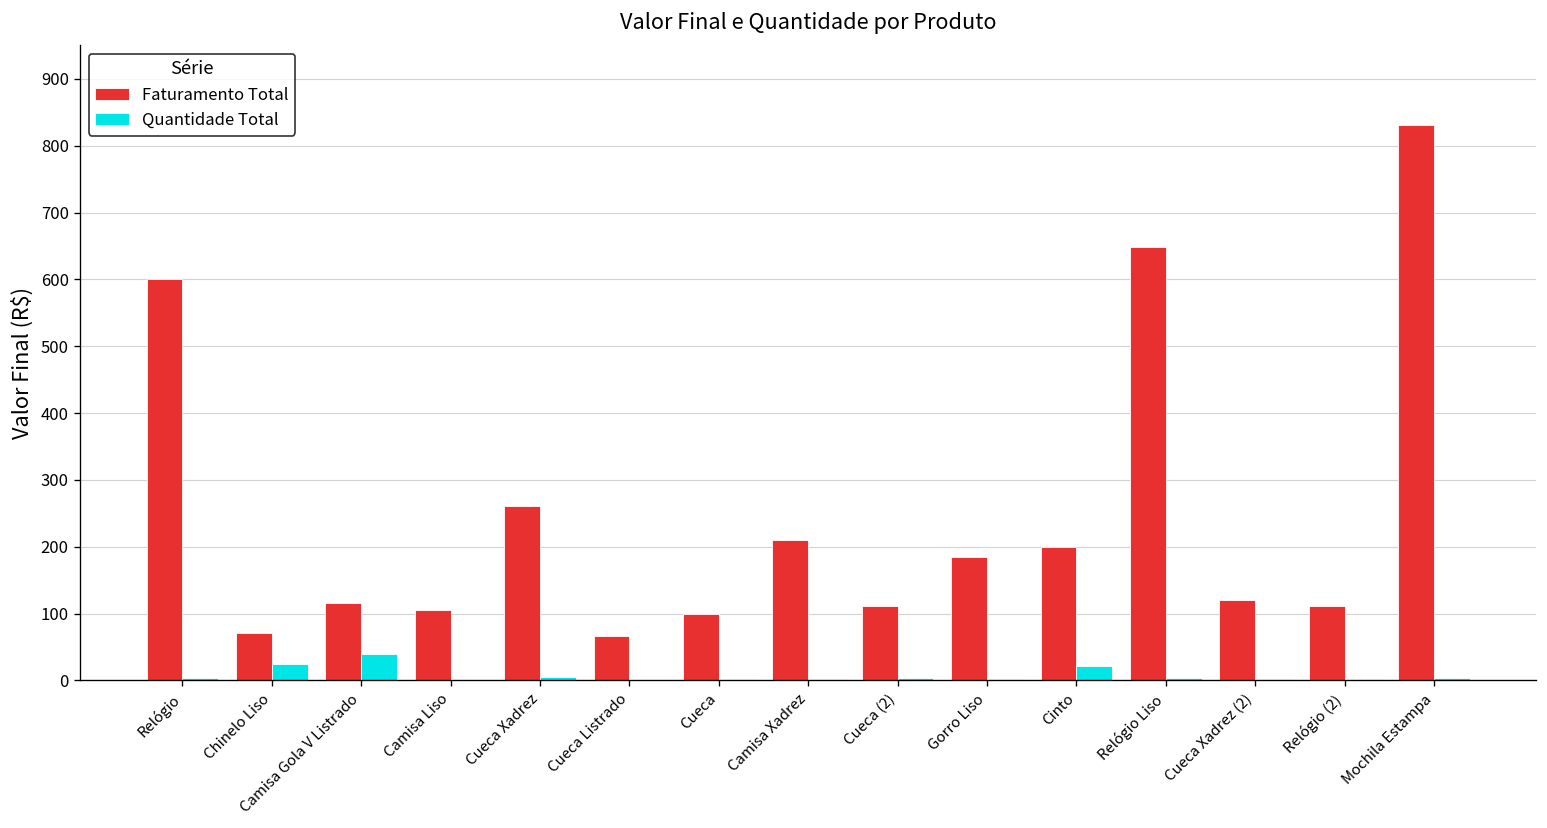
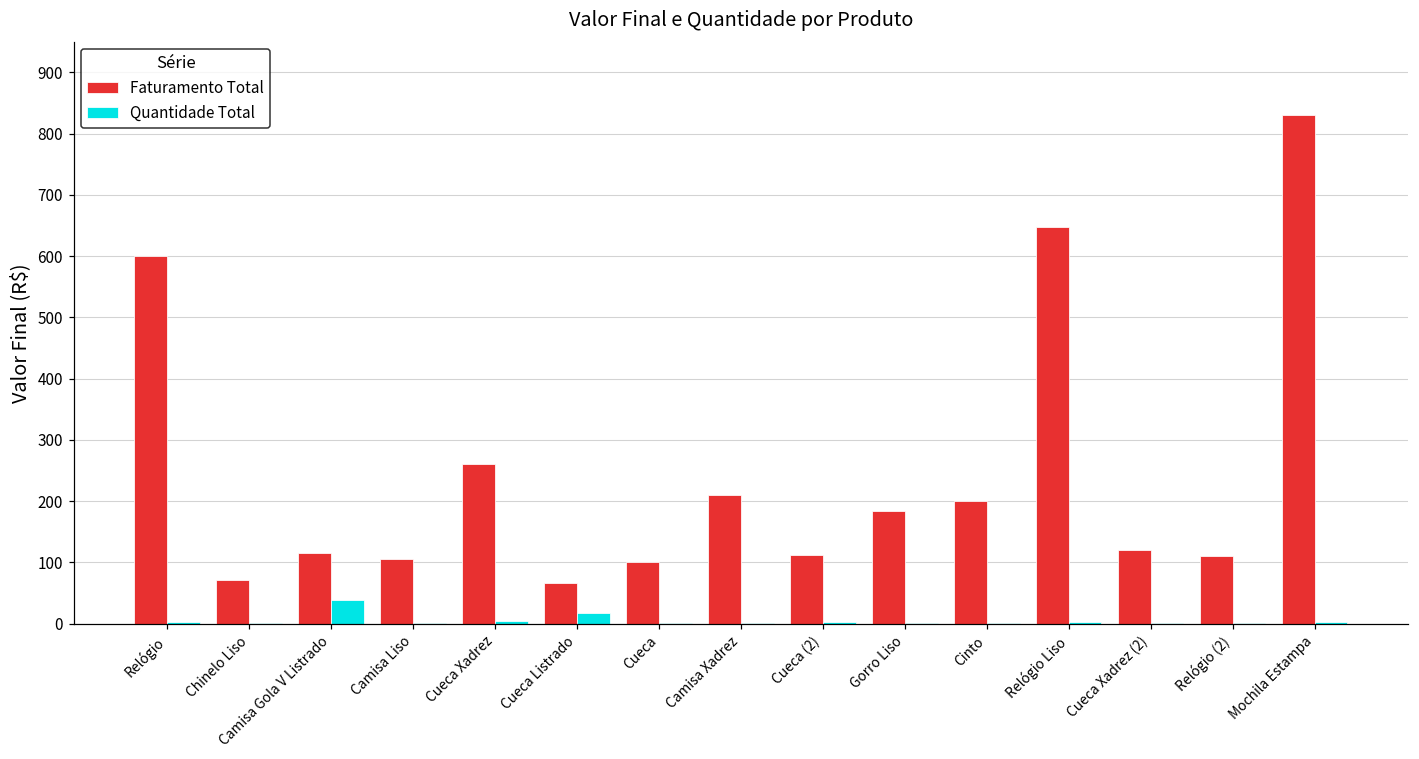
  {
    "Faturamento Total": {
      "Relógio": 600,
      "Chinelo Liso": 70,
      "Camisa Gola V Listrado": 120,
      "Camisa Liso": 110,
      "Cueca Xadrez": 260,
      "Cueca Listrado": 70,
      "Cueca": 100,
      "Camisa Xadrez": 210,
      "Cueca (2)": 110,
      "Gorro Liso": 180,
      "Cinto": 200,
      "Relógio Liso": 650,
      "Cueca Xadrez (2)": 120,
      "Relógio (2)": 110,
      "Mochila Estampa": 830
    },
    "Quantidade Total": {
-     "Chinelo Liso": 20,
+     "Chinelo Liso": 0,
      "Camisa Gola V Listrado": 40,
      "Cueca Xadrez": 10,
-     "Cueca Listrado": 0,
-     "Cinto": 20
+     "Cueca Listrado": 20,
+     "Cinto": 0
    }
  }
